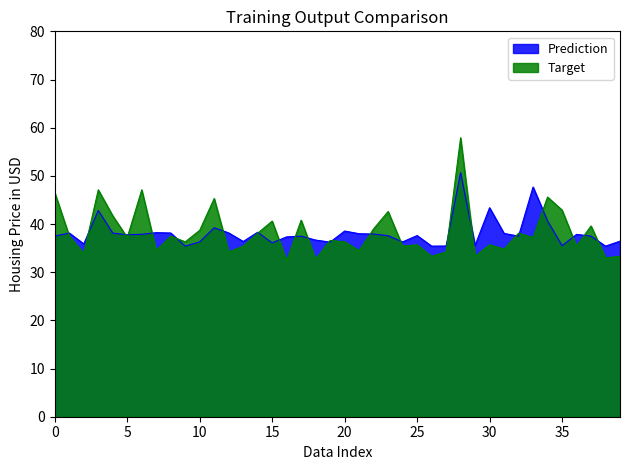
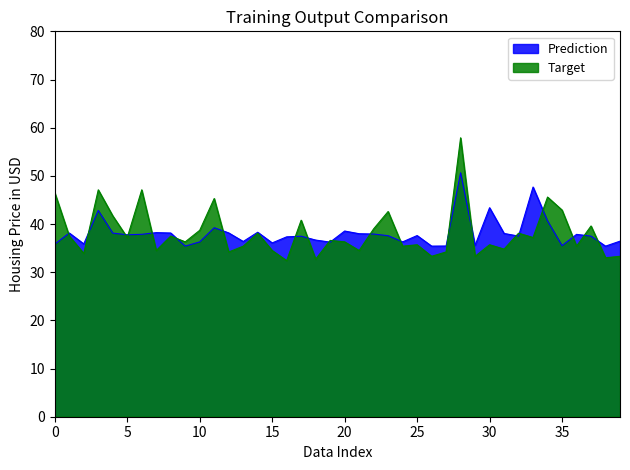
  {
    "Prediction": {
-     "0": 37,
+     "0": 36,
      "5": 38,
      "10": 36,
      "15": 36,
      "20": 39,
      "25": 38,
      "30": 43,
      "35": 36
    },
    "Target": {
      "0": 47,
      "5": 37,
      "10": 39,
-     "15": 41,
+     "15": 35,
      "20": 36,
      "25": 36,
      "30": 36,
      "35": 43
    }
  }
